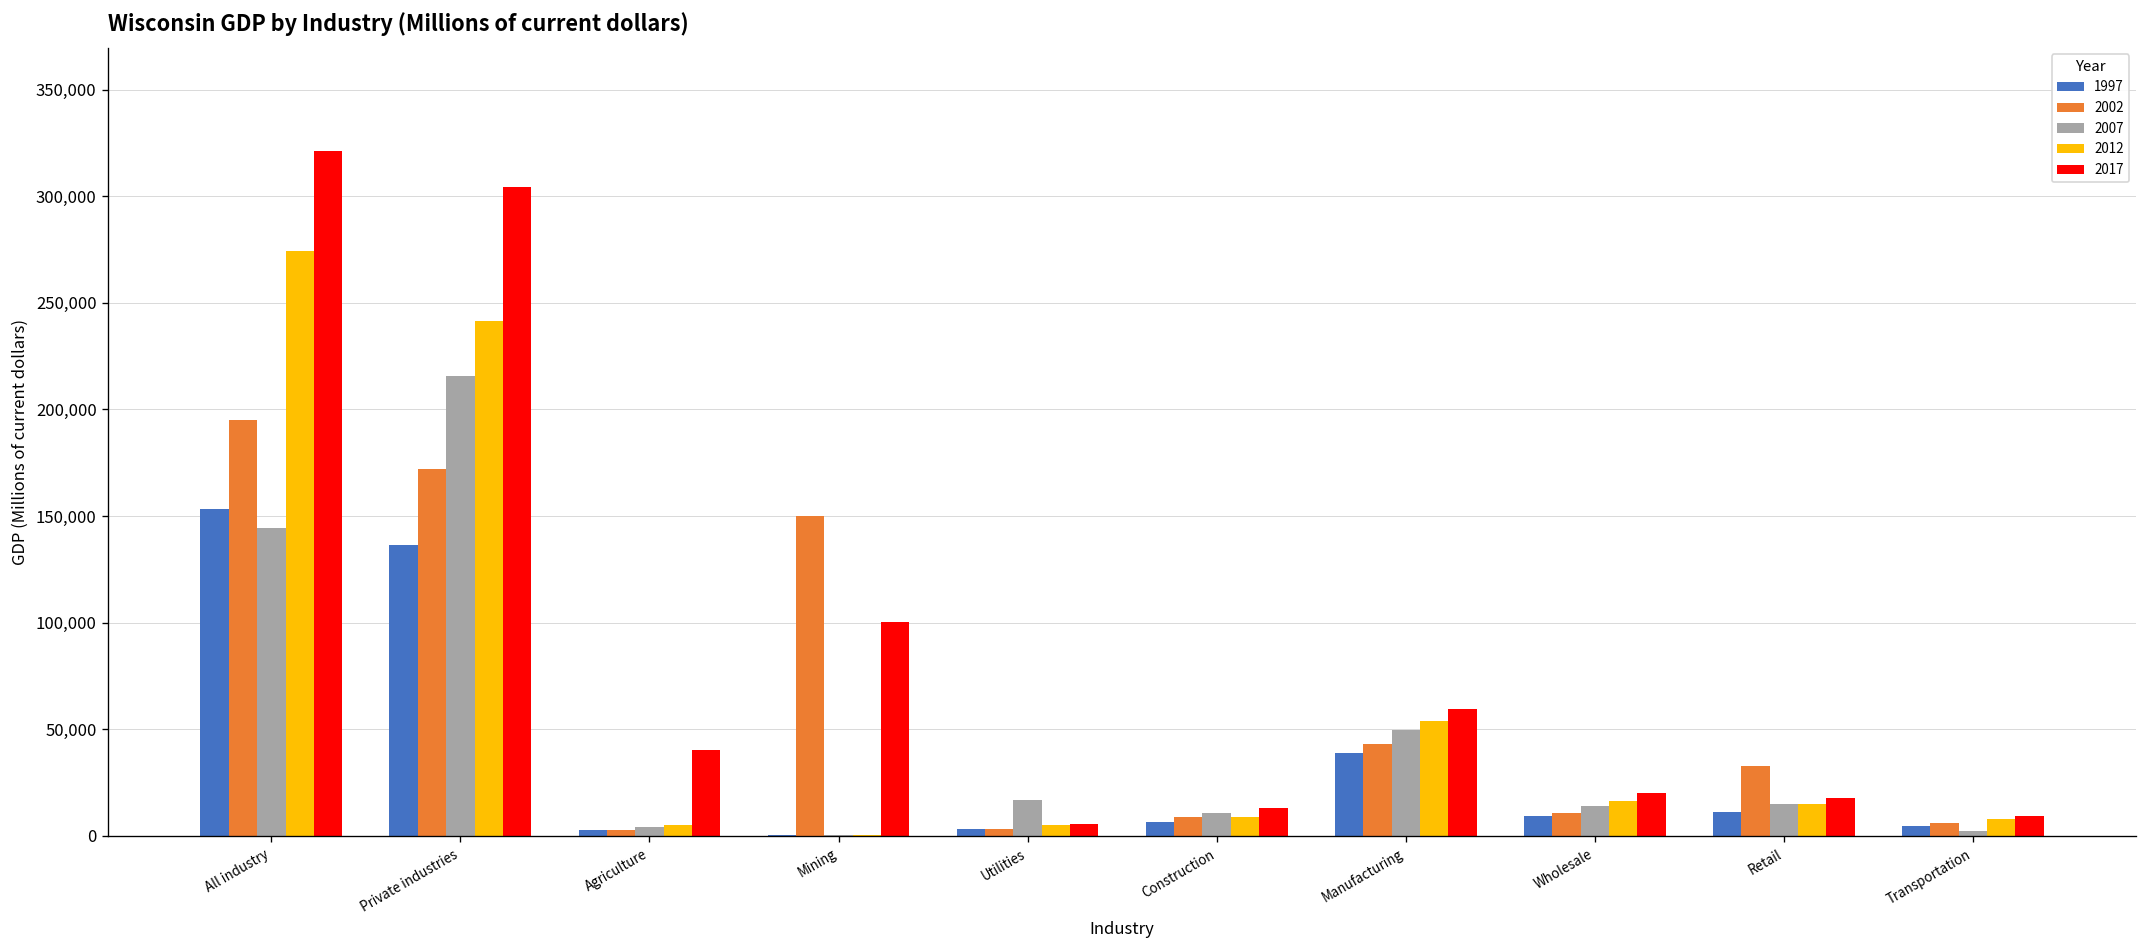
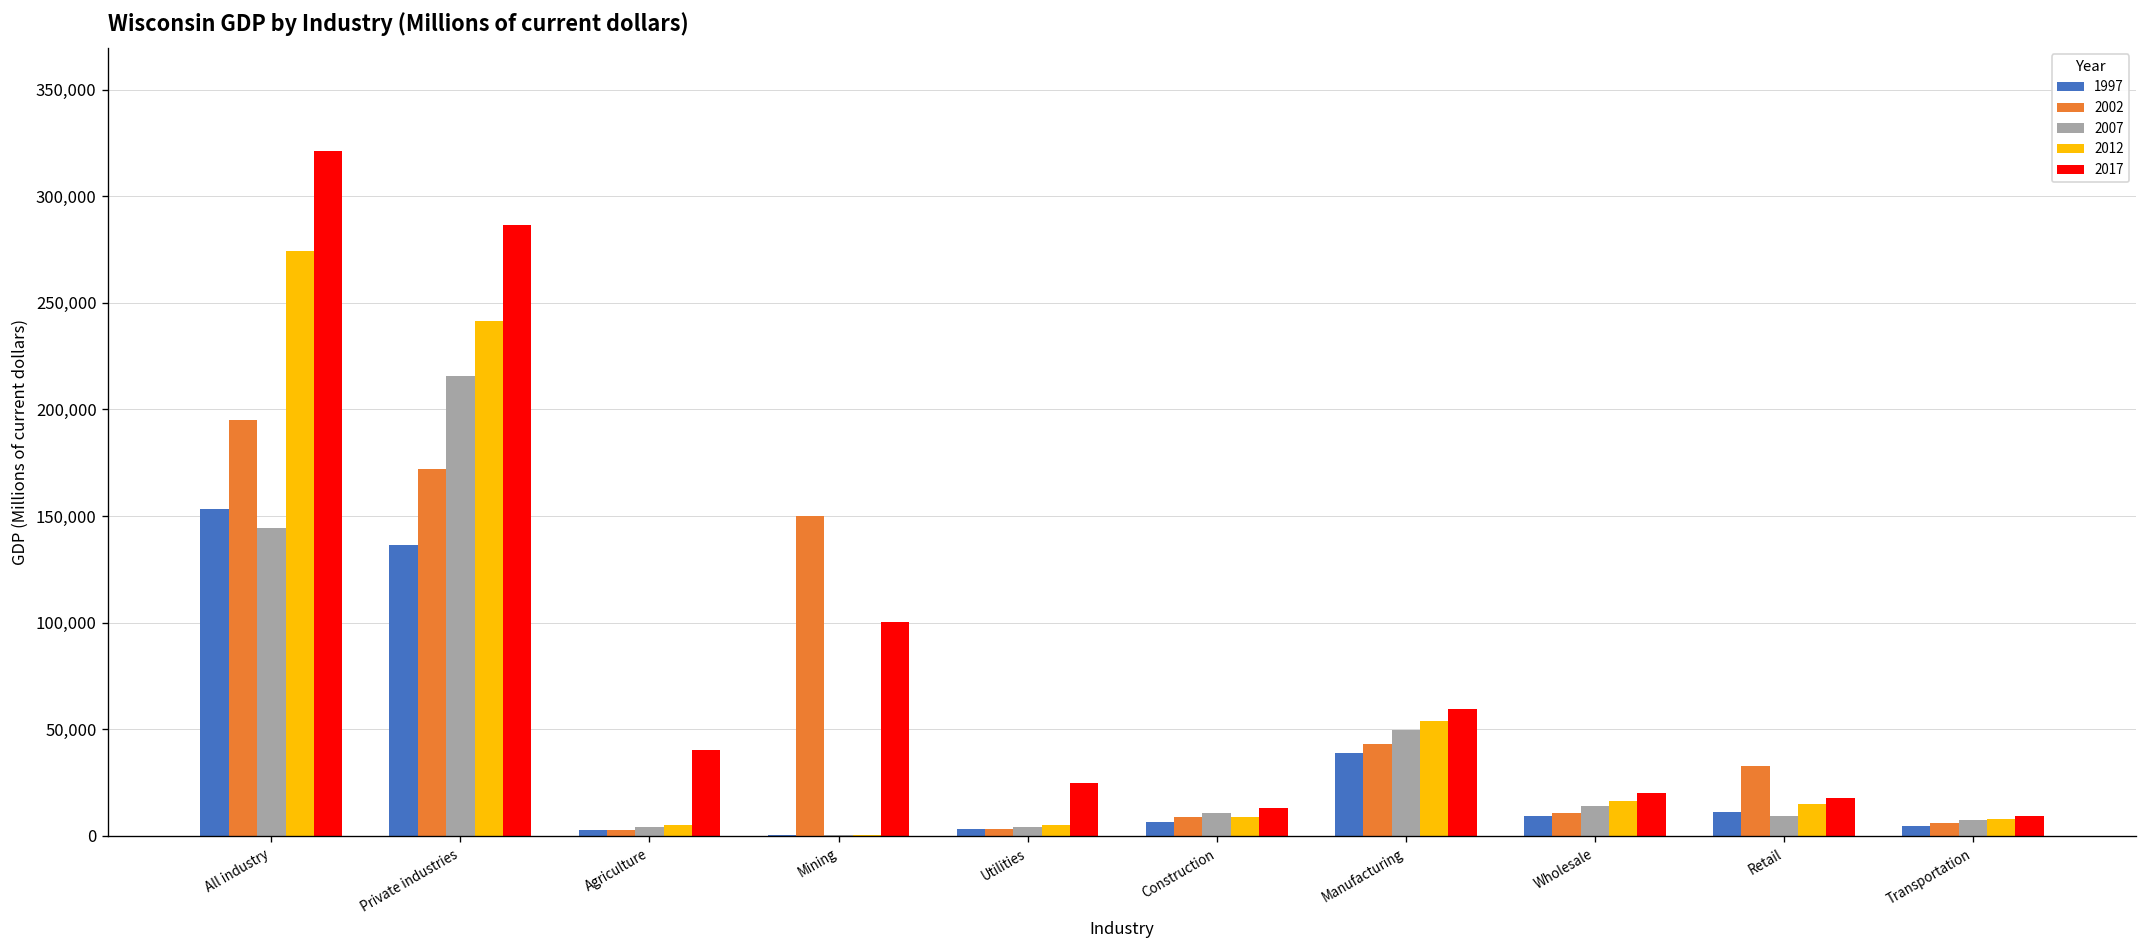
  {
    "1997": {
      "All industry": "153,000",
      "Private industries": "136,000",
      "Agriculture": "3,000",
      "Utilities": "3,000",
      "Construction": "6,000",
      "Manufacturing": "39,000",
      "Wholesale": "9,000",
      "Retail": "11,000",
      "Transportation": "5,000"
    },
    "2002": {
      "All industry": "195,000",
      "Private industries": "172,000",
      "Agriculture": "3,000",
      "Mining": "150,000",
      "Utilities": "3,000",
      "Construction": "9,000",
      "Manufacturing": "43,000",
      "Wholesale": "11,000",
      "Retail": "33,000",
      "Transportation": "6,000"
    },
    "2007": {
      "All industry": "145,000",
      "Private industries": "215,000",
      "Agriculture": "4,000",
-     "Utilities": "17,000",
+     "Utilities": "4,000",
      "Construction": "11,000",
      "Manufacturing": "49,000",
      "Wholesale": "14,000",
-     "Retail": "15,000",
-     "Transportation": "2,000"
+     "Retail": "9,000",
+     "Transportation": "7,000"
    },
    "2012": {
      "All industry": "274,000",
      "Private industries": "241,000",
      "Agriculture": "5,000",
      "Utilities": "5,000",
      "Construction": "9,000",
      "Manufacturing": "54,000",
      "Wholesale": "16,000",
      "Retail": "15,000",
      "Transportation": "8,000"
    },
    "2017": {
      "All industry": "321,000",
-     "Private industries": "304,000",
+     "Private industries": "286,000",
      "Agriculture": "40,000",
      "Mining": "100,000",
-     "Utilities": "6,000",
+     "Utilities": "25,000",
      "Construction": "13,000",
      "Manufacturing": "60,000",
      "Wholesale": "20,000",
      "Retail": "18,000",
      "Transportation": "9,000"
    }
  }
